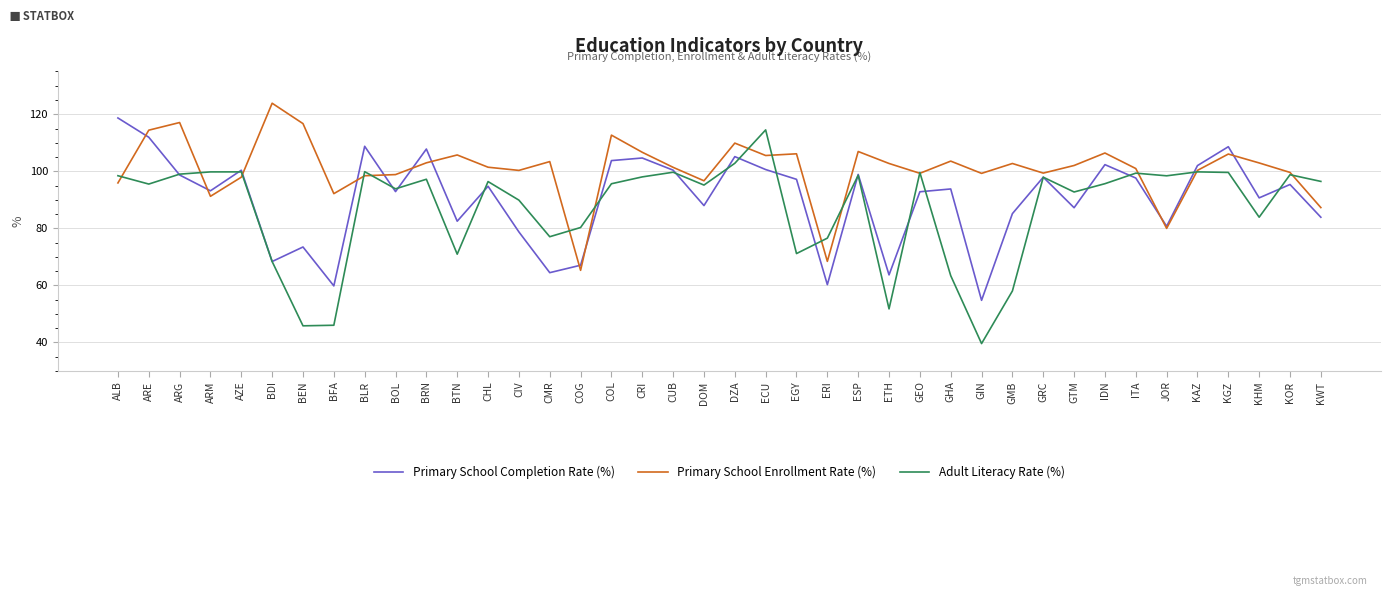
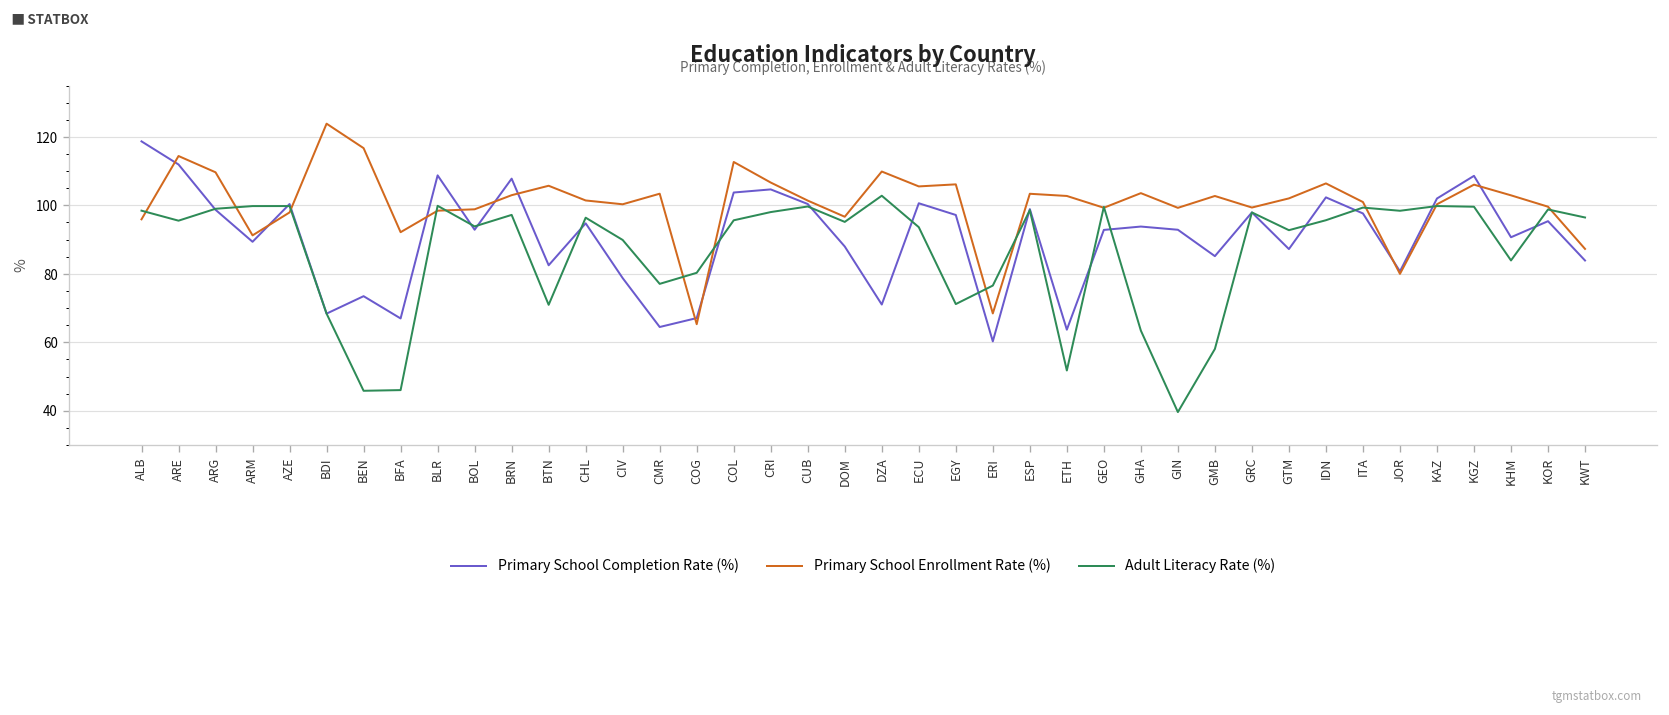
  {
    "Primary School Completion Rate (%)": {
      "ALB": 119,
      "ARE": 112,
-     "ARM": 93,
+     "ARM": 89,
      "BEN": 73,
-     "BFA": 60,
+     "BFA": 67,
      "BLR": 109,
      "BOL": 93,
      "BRN": 108,
      "BTN": 83,
      "CHL": 95,
      "CIV": 79,
      "CMR": 64,
      "COG": 67,
      "COL": 104,
      "CRI": 105,
      "DOM": 88,
-     "DZA": 105,
+     "DZA": 71,
      "ECU": 101,
      "EGY": 97,
      "ERI": 60,
      "ETH": 64,
      "GEO": 93,
      "GHA": 94,
-     "GIN": 55,
+     "GIN": 93,
      "GMB": 85,
      "GTM": 87,
      "IDN": 102,
      "ITA": 98,
      "KAZ": 102,
      "KGZ": 109,
      "KHM": 91,
      "KOR": 95,
      "KWT": 84
    },
    "Primary School Enrollment Rate (%)": {
      "ALB": 96,
      "ARE": 114,
-     "ARG": 117,
+     "ARG": 110,
      "ARM": 91,
      "AZE": 98,
      "BDI": 124,
      "BEN": 117,
      "BFA": 92,
      "BLR": 98,
      "BOL": 99,
      "BRN": 103,
      "BTN": 106,
      "CHL": 101,
      "CIV": 100,
      "CMR": 103,
      "COG": 65,
      "COL": 113,
      "CRI": 107,
      "CUB": 101,
      "DOM": 97,
      "DZA": 110,
      "ECU": 106,
      "EGY": 106,
      "ERI": 68,
-     "ESP": 107,
+     "ESP": 103,
      "ETH": 103,
      "GHA": 104,
      "GIN": 99,
      "GMB": 103,
      "GRC": 99,
      "GTM": 102,
      "IDN": 106,
      "ITA": 101,
      "KGZ": 106,
      "KHM": 103,
      "KWT": 87
    },
    "Adult Literacy Rate (%)": {
      "ALB": 98,
      "ARE": 96,
      "ARM": 100,
      "BEN": 46,
      "BFA": 46,
      "BLR": 100,
      "BOL": 94,
      "BRN": 97,
      "BTN": 71,
      "CHL": 96,
      "CIV": 90,
      "CMR": 77,
      "COG": 80,
      "COL": 96,
      "CRI": 98,
      "DOM": 95,
      "DZA": 103,
-     "ECU": 115,
+     "ECU": 94,
      "EGY": 71,
      "ERI": 77,
      "ETH": 52,
      "GHA": 63,
      "GIN": 40,
      "GMB": 58,
      "GTM": 93,
      "IDN": 96,
      "ITA": 99,
      "JOR": 98,
      "KGZ": 100,
      "KHM": 84,
      "KWT": 96
    }
  }
